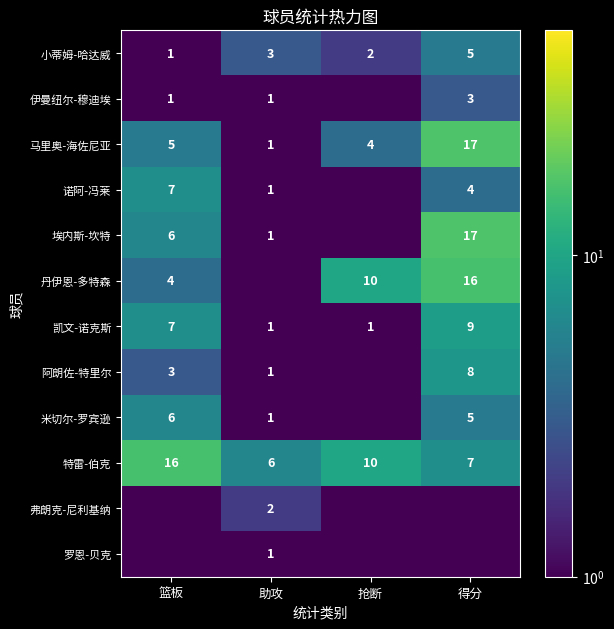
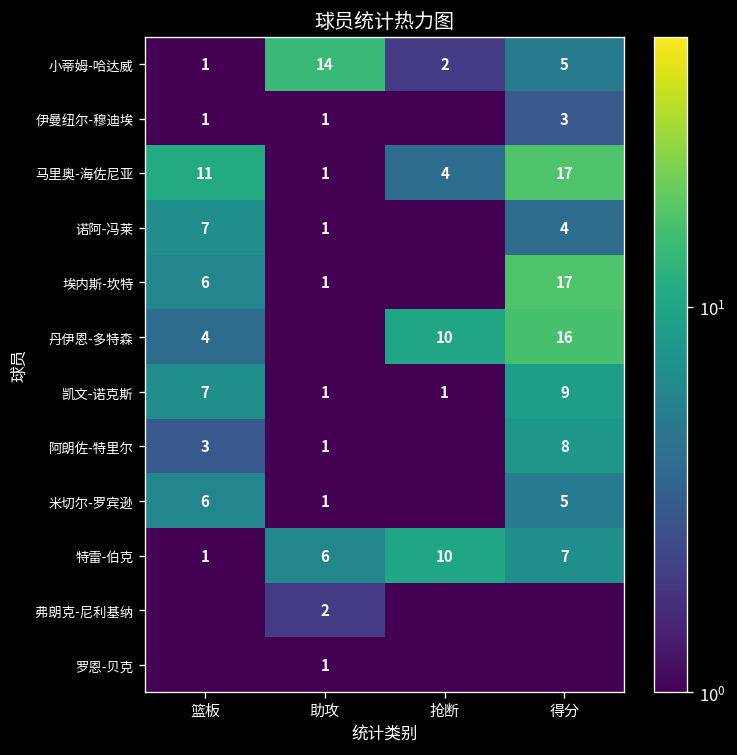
  {
    "小蒂姆-哈达威": {
      "篮板": 1,
-     "助攻": 3,
+     "助攻": 14,
      "抢断": 2,
      "得分": 5
    },
    "伊曼纽尔-穆迪埃": {
      "篮板": 1,
      "助攻": 1,
      "得分": 3
    },
    "马里奥-海佐尼亚": {
-     "篮板": 5,
+     "篮板": 11,
      "助攻": 1,
      "抢断": 4,
      "得分": 17
    },
    "诺阿-冯莱": {
      "篮板": 7,
      "助攻": 1,
      "得分": 4
    },
    "埃内斯-坎特": {
      "篮板": 6,
      "助攻": 1,
      "得分": 17
    },
    "丹伊恩-多特森": {
      "篮板": 4,
      "抢断": 10,
      "得分": 16
    },
    "凯文-诺克斯": {
      "篮板": 7,
      "助攻": 1,
      "抢断": 1,
      "得分": 9
    },
    "阿朗佐-特里尔": {
      "篮板": 3,
      "助攻": 1,
      "得分": 8
    },
    "米切尔-罗宾逊": {
      "篮板": 6,
      "助攻": 1,
      "得分": 5
    },
    "特雷-伯克": {
-     "篮板": 16,
+     "篮板": 1,
      "助攻": 6,
      "抢断": 10,
      "得分": 7
    },
    "弗朗克-尼利基纳": {
      "助攻": 2
    },
    "罗恩-贝克": {
      "助攻": 1
    }
  }
